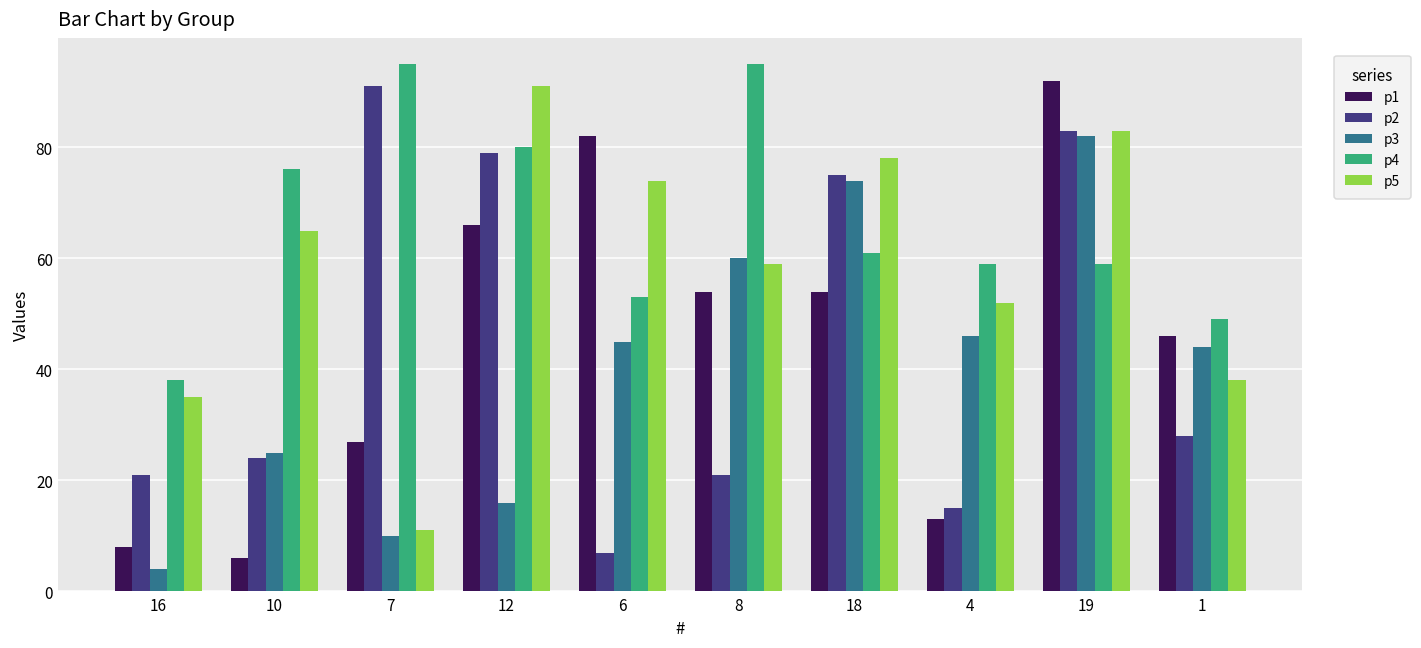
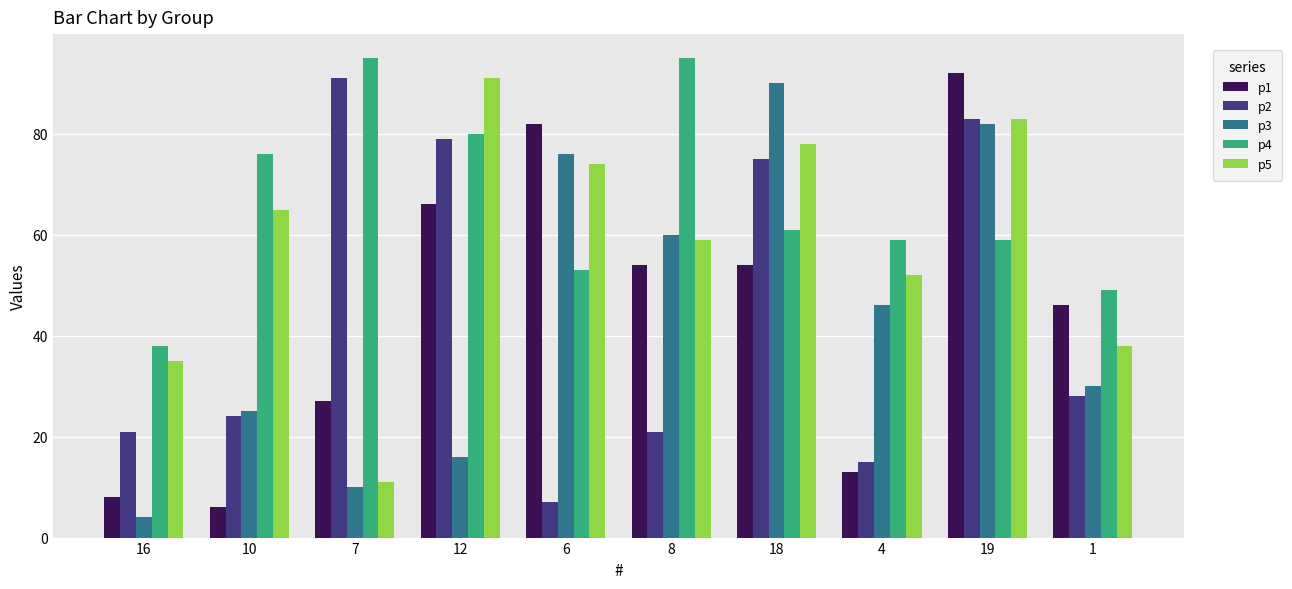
  {
    "p1": {
      "16": 8,
      "10": 6,
      "7": 27,
      "12": 66,
      "6": 82,
      "8": 54,
      "18": 54,
      "4": 13,
      "19": 92,
      "1": 46
    },
    "p2": {
      "16": 21,
      "10": 24,
      "7": 91,
      "12": 79,
      "6": 7,
      "8": 21,
      "18": 75,
      "4": 15,
      "19": 83,
      "1": 28
    },
    "p3": {
      "16": 4,
      "10": 25,
      "7": 10,
      "12": 16,
-     "6": 45,
+     "6": 76,
      "8": 60,
-     "18": 74,
+     "18": 90,
      "4": 46,
      "19": 82,
-     "1": 44
+     "1": 30
    },
    "p4": {
      "16": 38,
      "10": 76,
      "7": 95,
      "12": 80,
      "6": 53,
      "8": 95,
      "18": 61,
      "4": 59,
      "19": 59,
      "1": 49
    },
    "p5": {
      "16": 35,
      "10": 65,
      "7": 11,
      "12": 91,
      "6": 74,
      "8": 59,
      "18": 78,
      "4": 52,
      "19": 83,
      "1": 38
    }
  }
